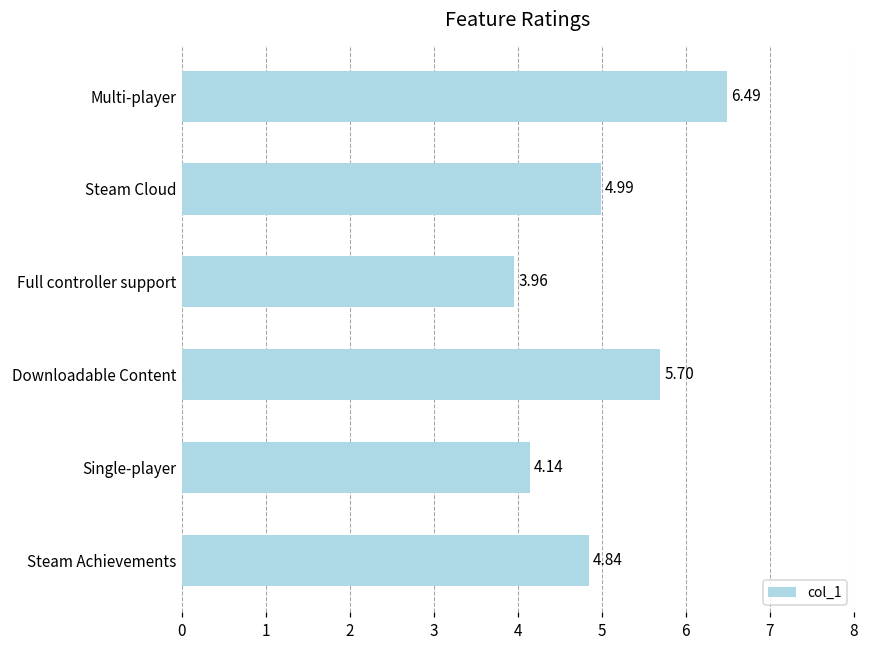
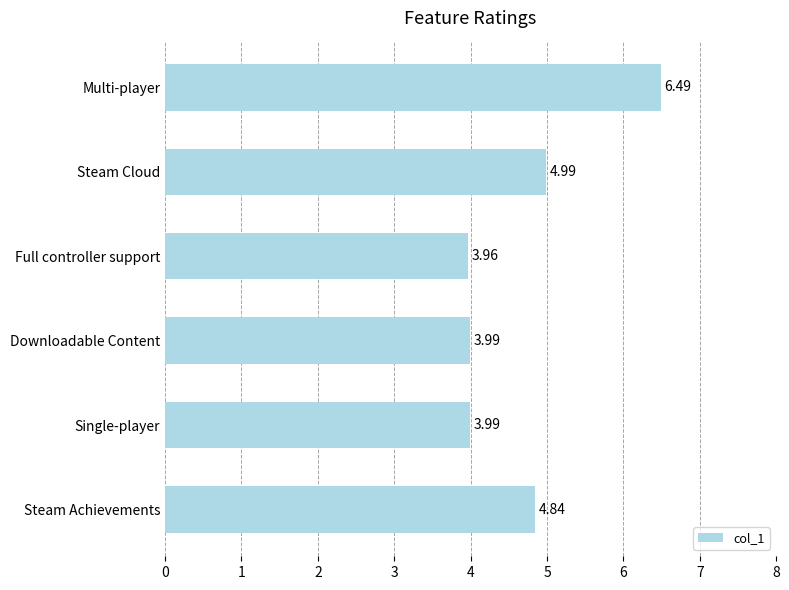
  {
    "Multi-player": 6.49,
    "Steam Cloud": 4.99,
    "Full controller support": 3.96,
-   "Downloadable Content": 5.70,
-   "Single-player": 4.14,
+   "Downloadable Content": 3.99,
+   "Single-player": 3.99,
    "Steam Achievements": 4.84
  }
